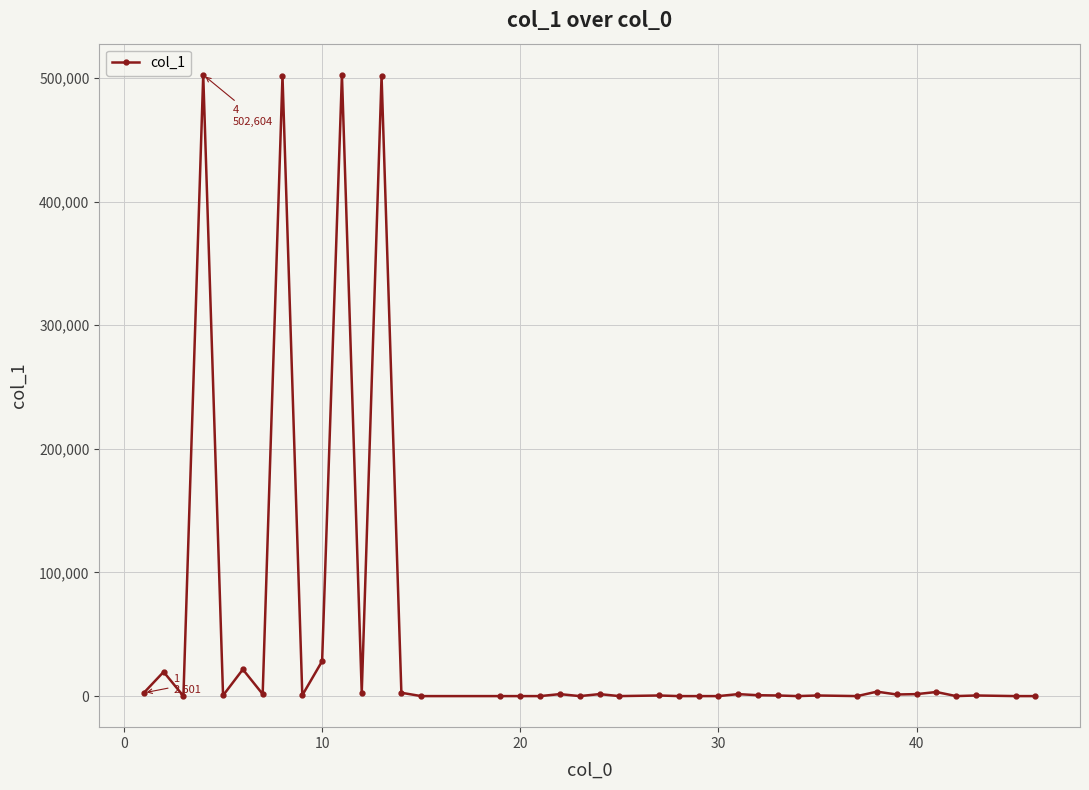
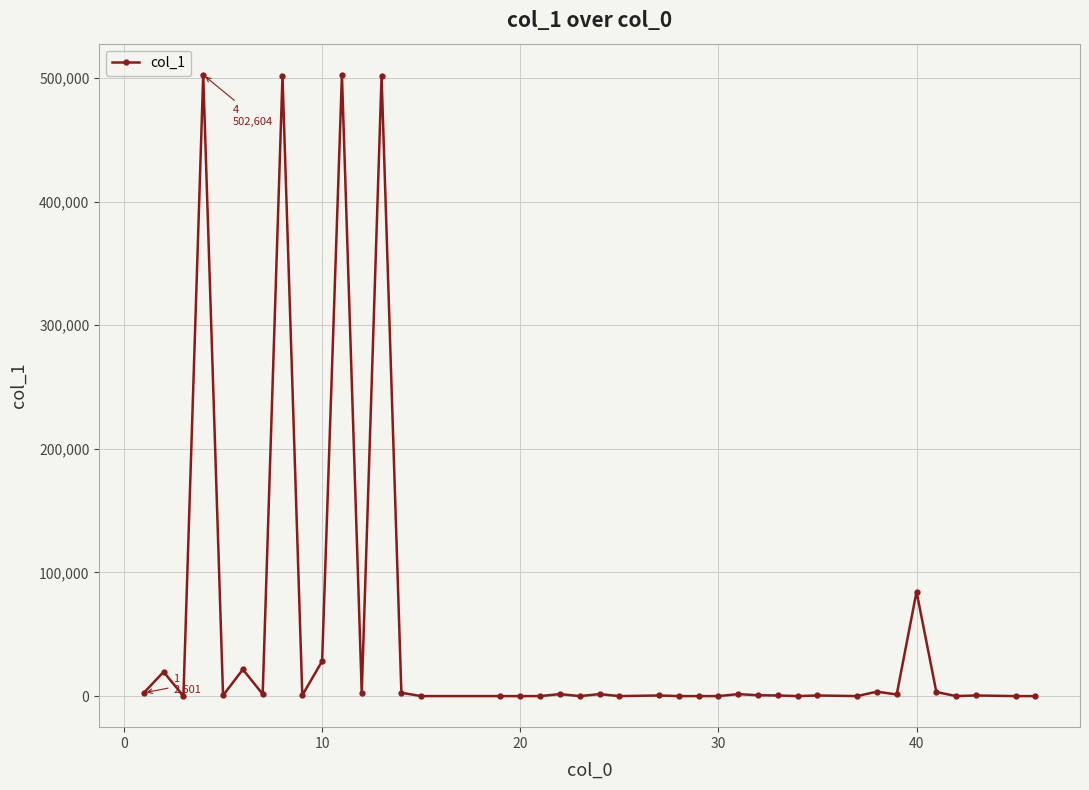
  {
    "10": "28,000",
    "20": "0",
    "30": "0",
-   "40": "2,000"
+   "40": "84,000"
  }
